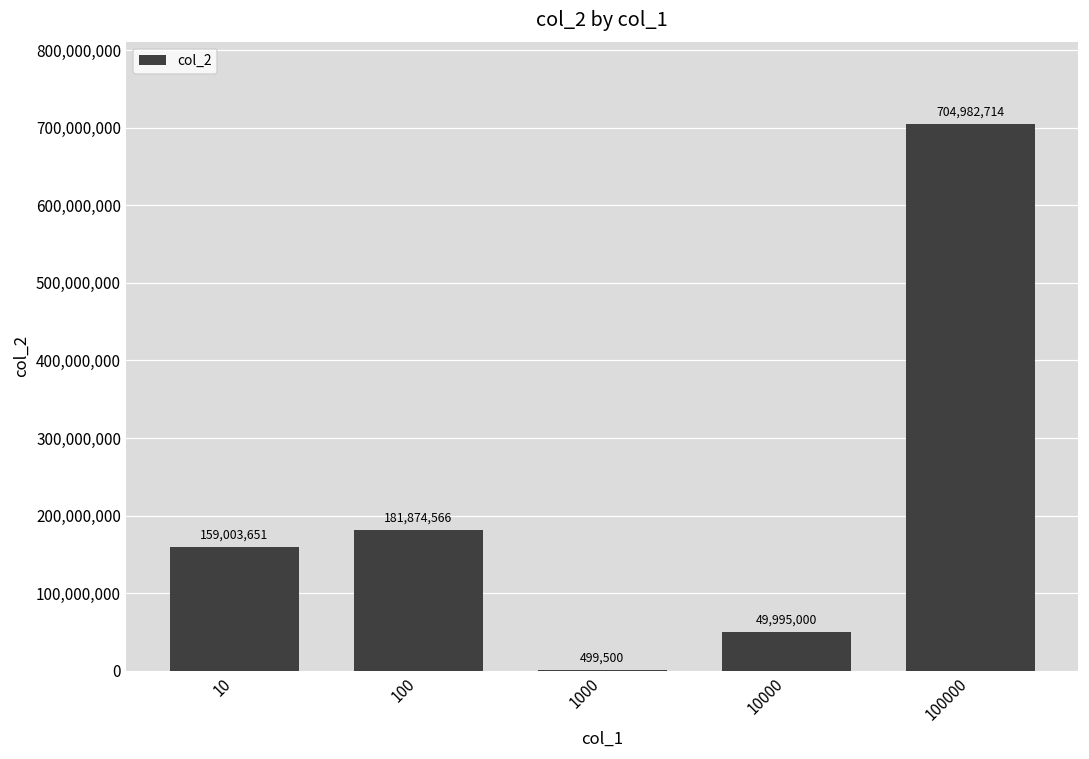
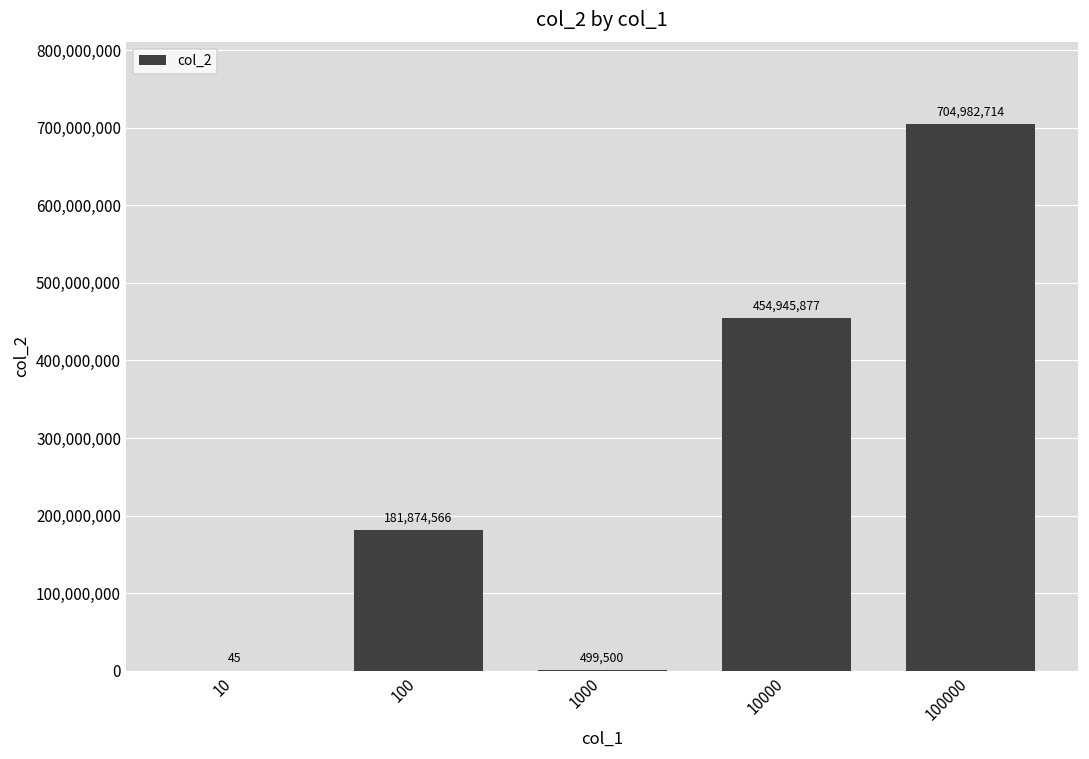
  {
-   "10": "159,003,651",
+   "10": "45",
    "100": "181,874,566",
    "1000": "499,500",
-   "10000": "49,995,000",
+   "10000": "454,945,877",
    "100000": "704,982,714"
  }
